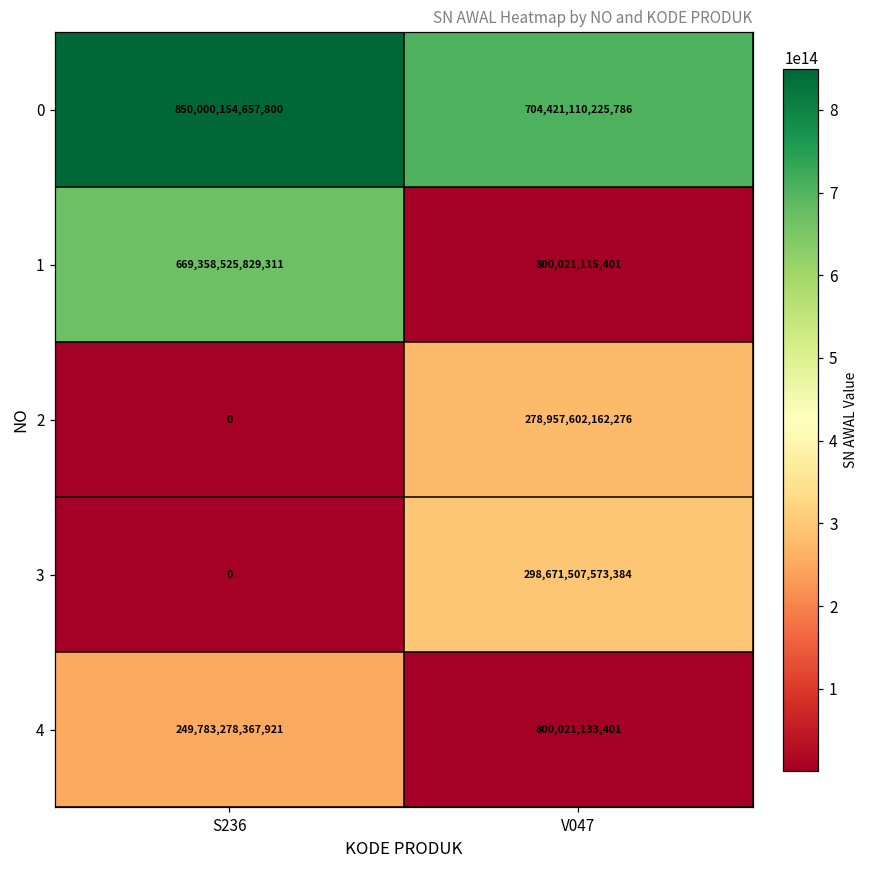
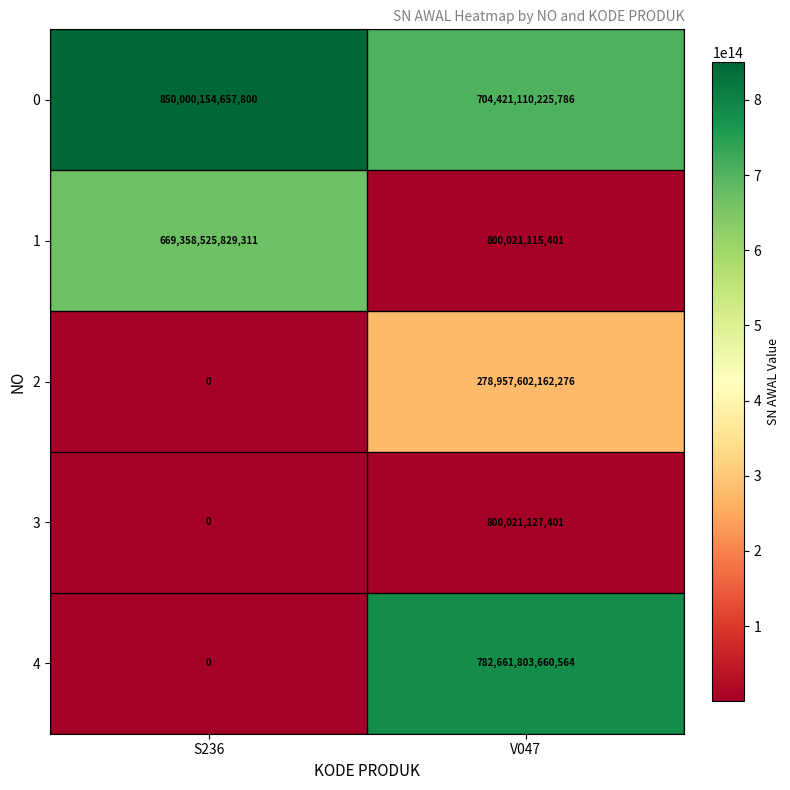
  {
    "0": {
      "S236": "850,000,154,657,800",
      "V047": "704,421,110,225,786"
    },
    "1": {
      "S236": "669,358,525,829,311",
      "V047": "800,021,115,401"
    },
    "2": {
      "S236": "0",
      "V047": "278,957,602,162,276"
    },
    "3": {
      "S236": "0",
-     "V047": "298,671,507,573,384"
+     "V047": "800,021,127,401"
    },
    "4": {
-     "S236": "249,783,278,367,921",
-     "V047": "800,021,133,401"
+     "S236": "0",
+     "V047": "782,661,803,660,564"
    }
  }
